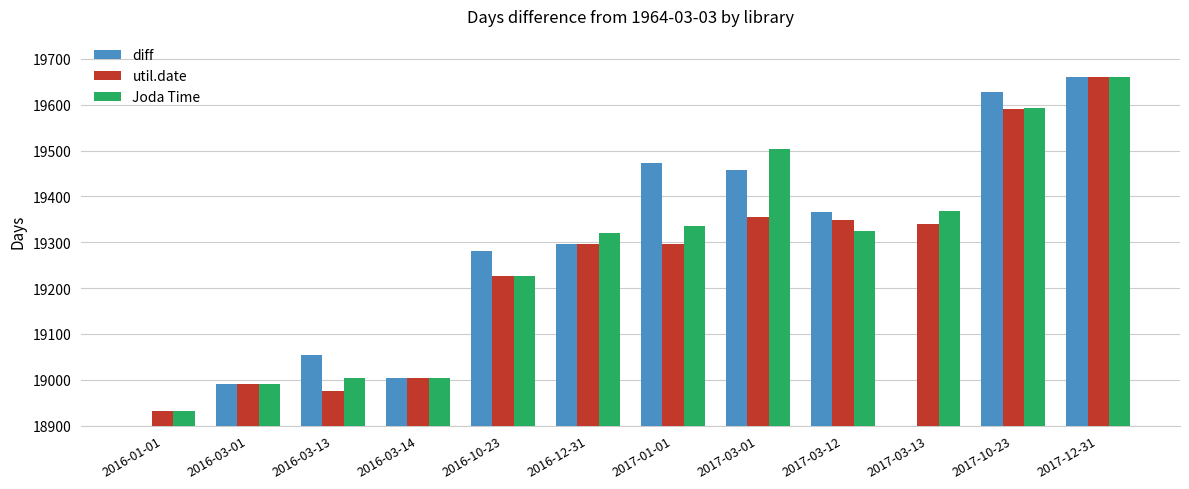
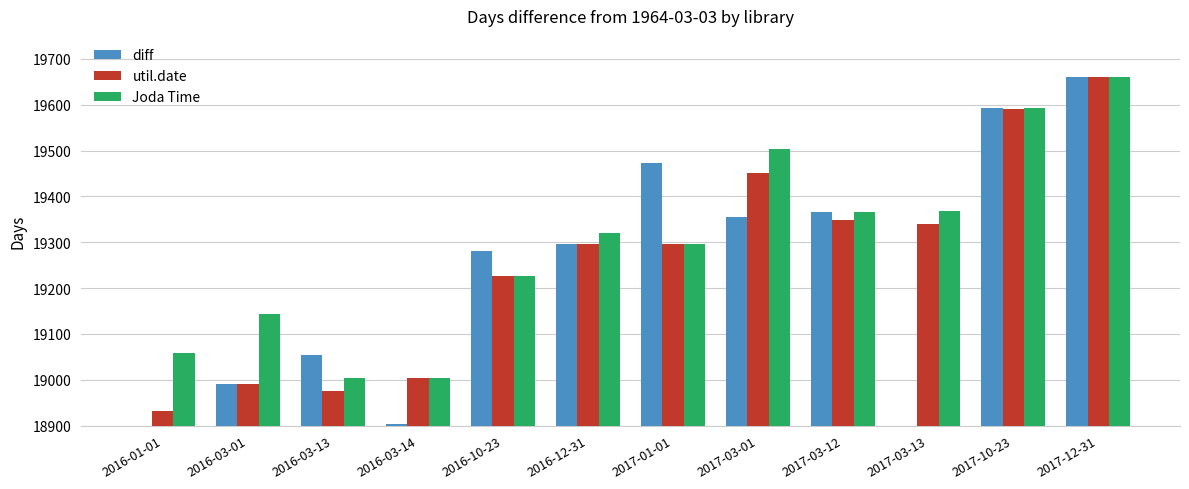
  {
    "diff": {
      "2016-03-01": 18990,
      "2016-03-13": 19060,
-     "2016-03-14": 19000,
+     "2016-03-14": 18900,
      "2016-10-23": 19280,
      "2016-12-31": 19300,
      "2017-01-01": 19470,
-     "2017-03-01": 19460,
+     "2017-03-01": 19360,
      "2017-03-12": 19370,
-     "2017-10-23": 19630,
+     "2017-10-23": 19590,
      "2017-12-31": 19660
    },
    "util.date": {
      "2016-01-01": 18930,
      "2016-03-01": 18990,
      "2016-03-13": 18980,
      "2016-03-14": 19000,
      "2016-10-23": 19230,
      "2016-12-31": 19300,
      "2017-01-01": 19300,
-     "2017-03-01": 19360,
+     "2017-03-01": 19450,
      "2017-03-12": 19350,
      "2017-03-13": 19340,
      "2017-10-23": 19590,
      "2017-12-31": 19660
    },
    "Joda Time": {
-     "2016-01-01": 18930,
-     "2016-03-01": 18990,
+     "2016-01-01": 19060,
+     "2016-03-01": 19140,
      "2016-03-13": 19000,
      "2016-03-14": 19000,
      "2016-10-23": 19230,
      "2016-12-31": 19320,
-     "2017-01-01": 19340,
+     "2017-01-01": 19300,
      "2017-03-01": 19500,
-     "2017-03-12": 19330,
+     "2017-03-12": 19370,
      "2017-03-13": 19370,
      "2017-10-23": 19590,
      "2017-12-31": 19660
    }
  }
